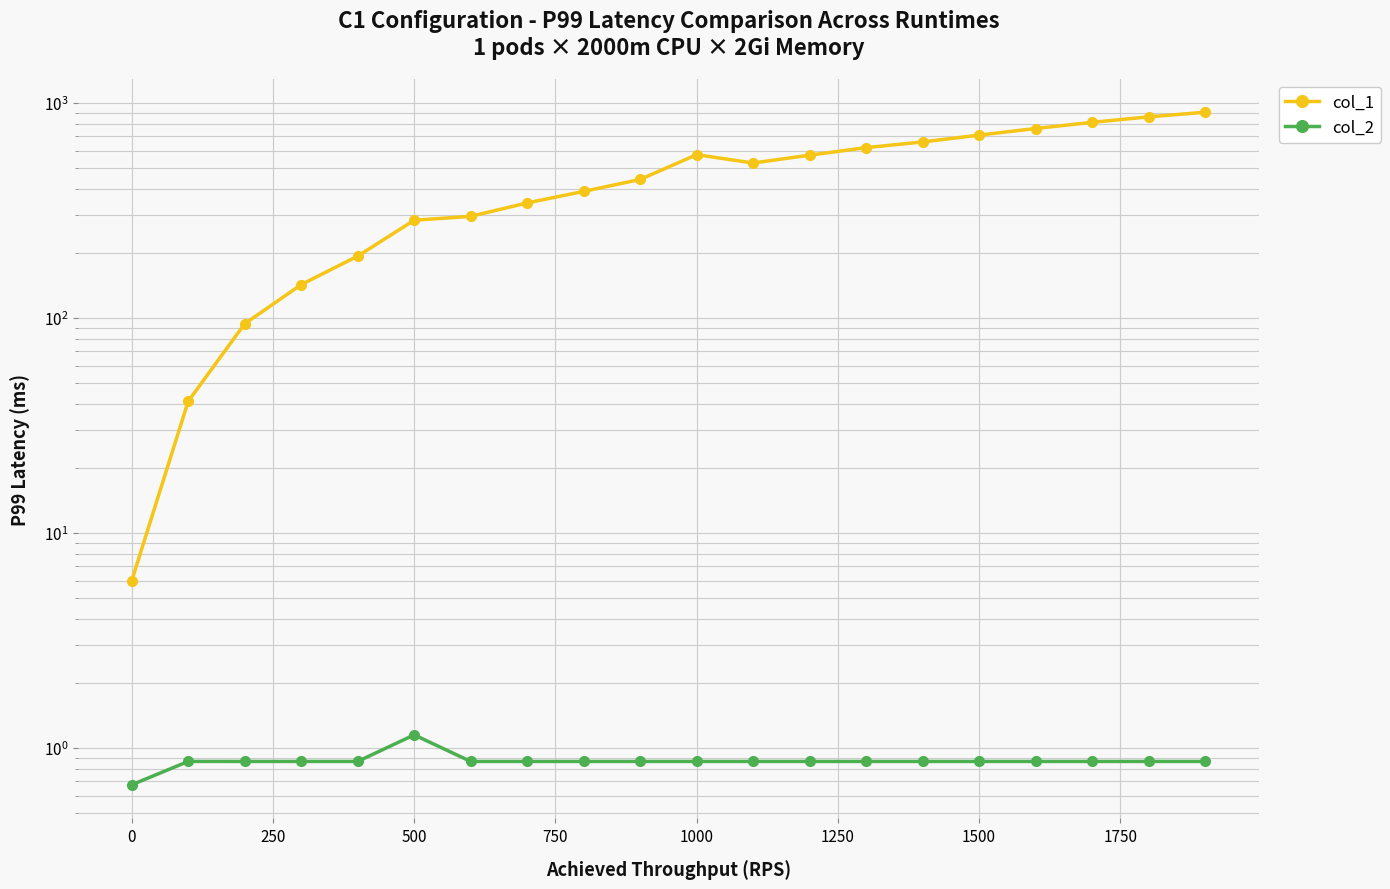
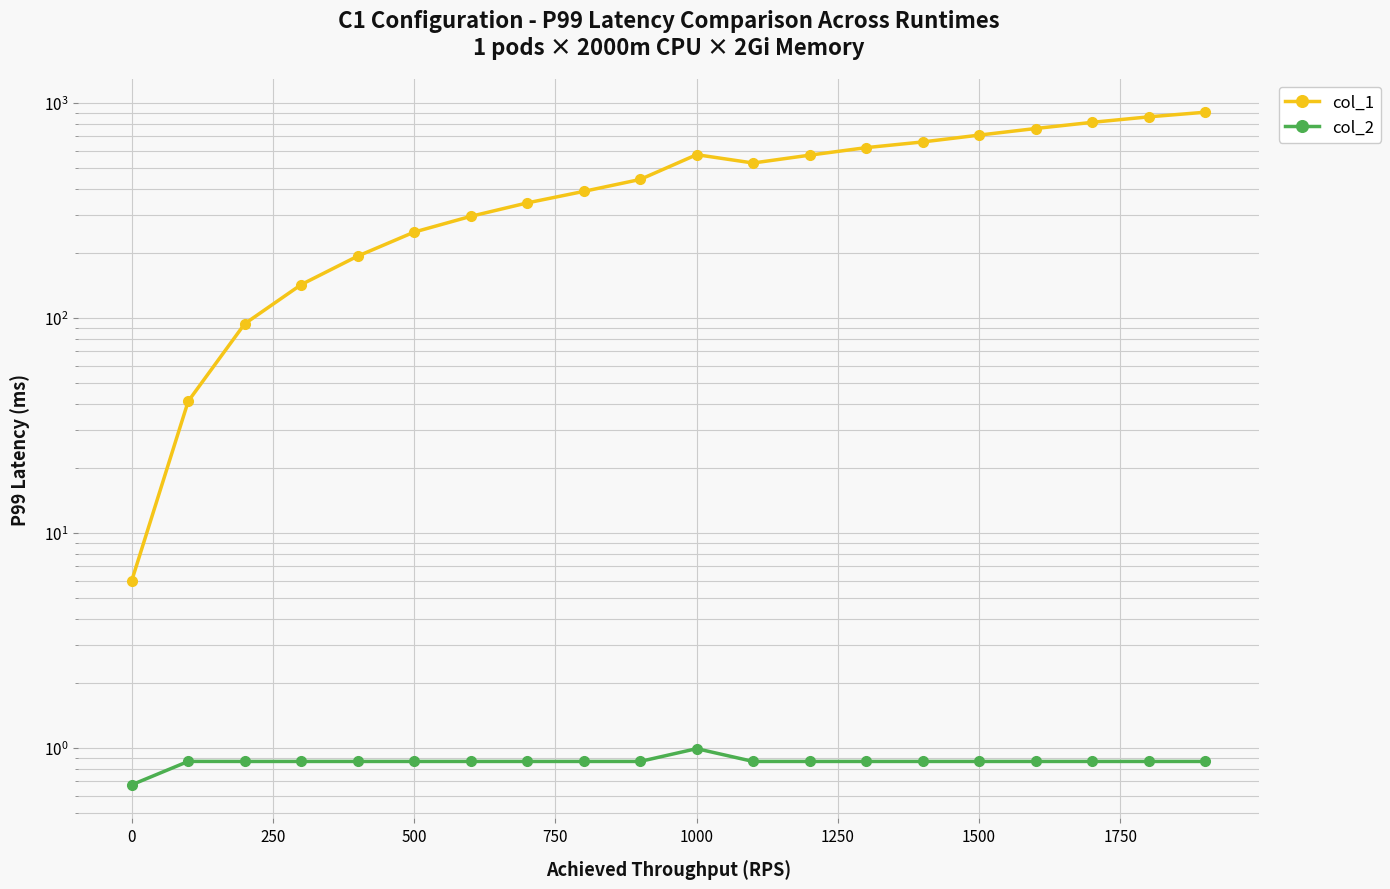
  {
    "col_1": {
      "0": 6,
-     "500": 290,
+     "500": 250,
      "1000": 580,
      "1500": 710
    },
    "col_2": {
      "0": 0.67,
-     "500": 1.2,
-     "1000": 0.87,
+     "500": 0.87,
+     "1000": 1.0,
      "1500": 0.87
    }
  }
